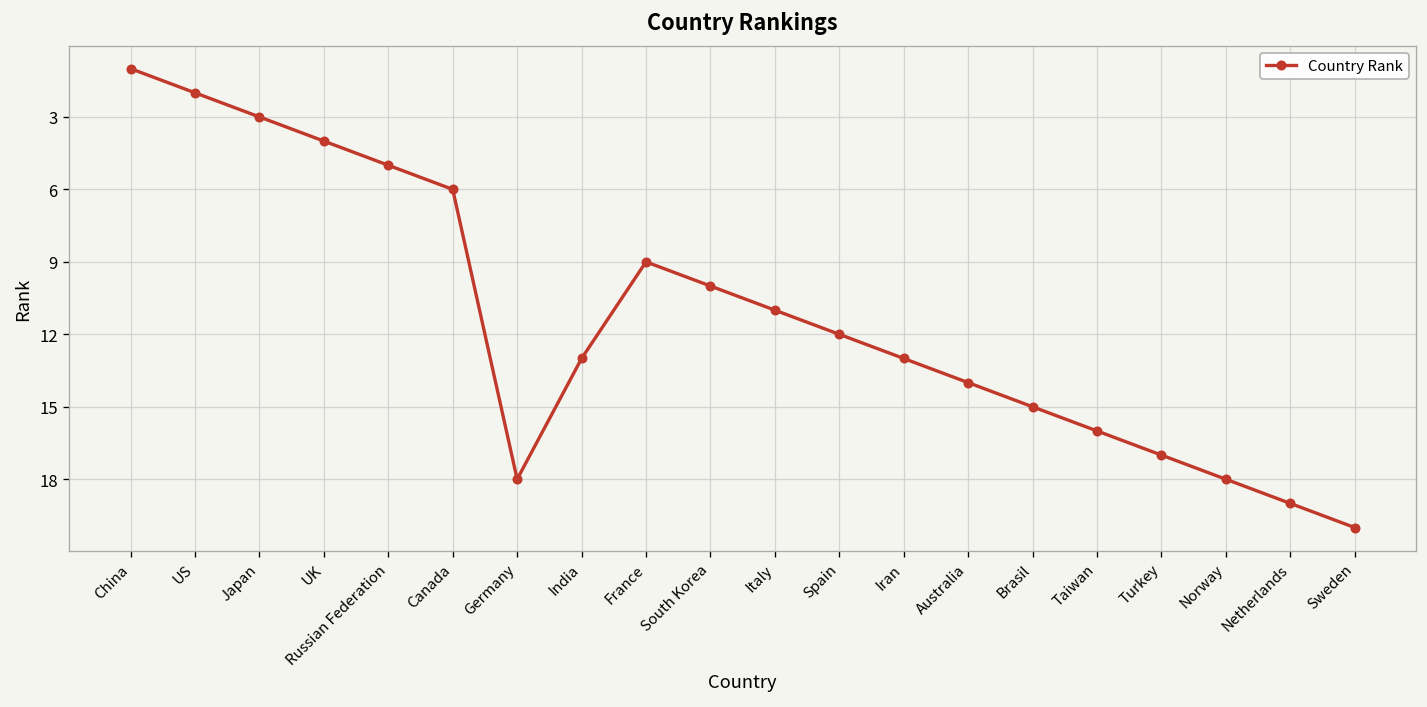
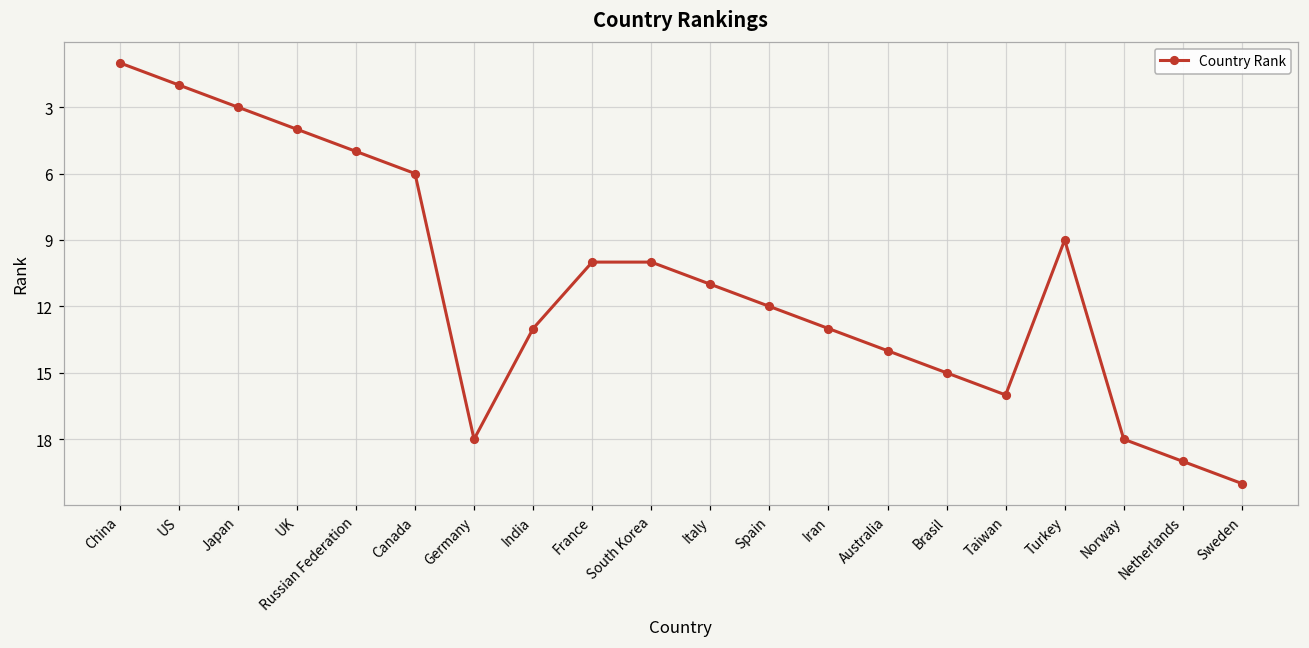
  {
    "China": 1,
    "US": 2,
    "Japan": 3,
    "UK": 4,
    "Russian Federation": 5,
    "Canada": 6,
    "Germany": 18,
    "India": 13,
-   "France": 9,
+   "France": 10,
    "South Korea": 10,
    "Italy": 11,
    "Spain": 12,
    "Iran": 13,
    "Australia": 14,
    "Brasil": 15,
    "Taiwan": 16,
-   "Turkey": 17,
+   "Turkey": 9,
    "Norway": 18,
    "Netherlands": 19,
    "Sweden": 20
  }
